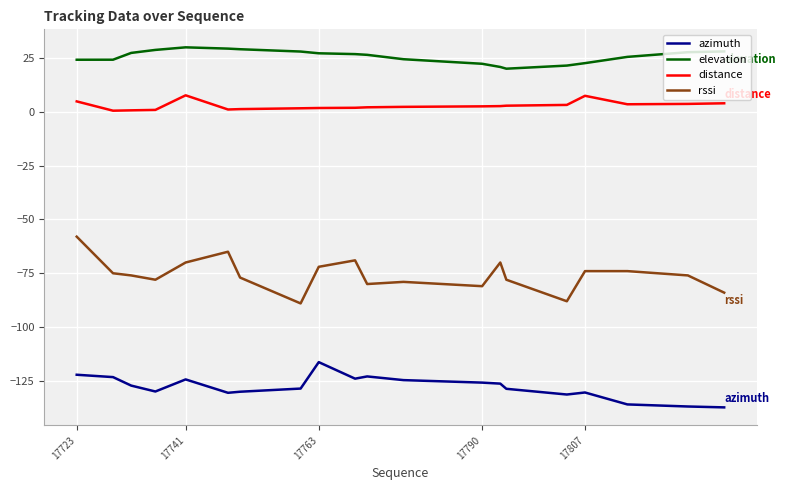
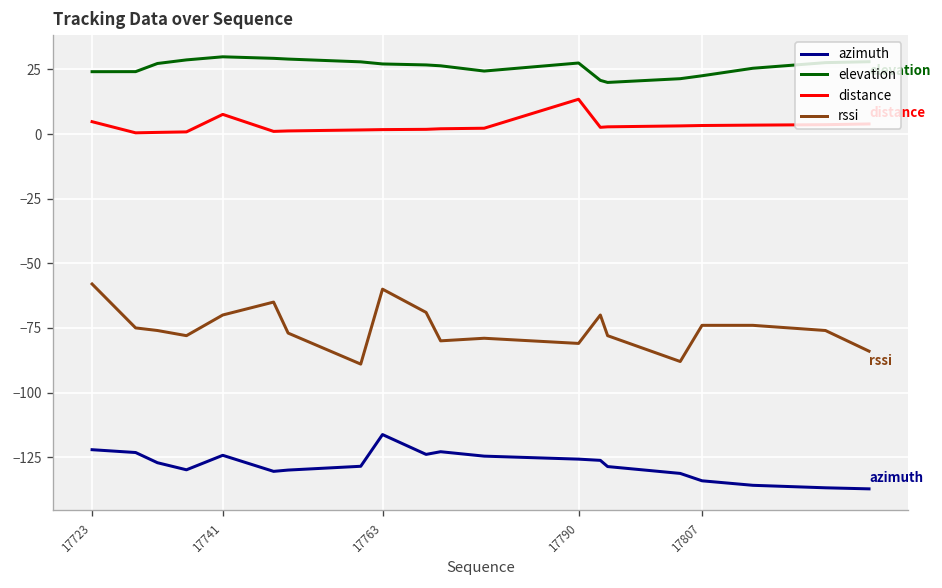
  {
    "azimuth": {
      "17723": -122,
      "17741": -124,
      "17763": -116,
      "17790": -126,
-     "17807": -130
+     "17807": -134
    },
    "elevation": {
      "17723": 24,
      "17741": 30,
      "17763": 27,
-     "17790": 22,
+     "17790": 28,
      "17807": 23
    },
    "distance": {
      "17723": 5,
      "17741": 8,
      "17763": 2,
-     "17790": 3,
-     "17807": 7
+     "17790": 13,
+     "17807": 3
    },
    "rssi": {
      "17723": -58,
      "17741": -70,
-     "17763": -72,
+     "17763": -60,
      "17790": -81,
      "17807": -74
    }
  }
